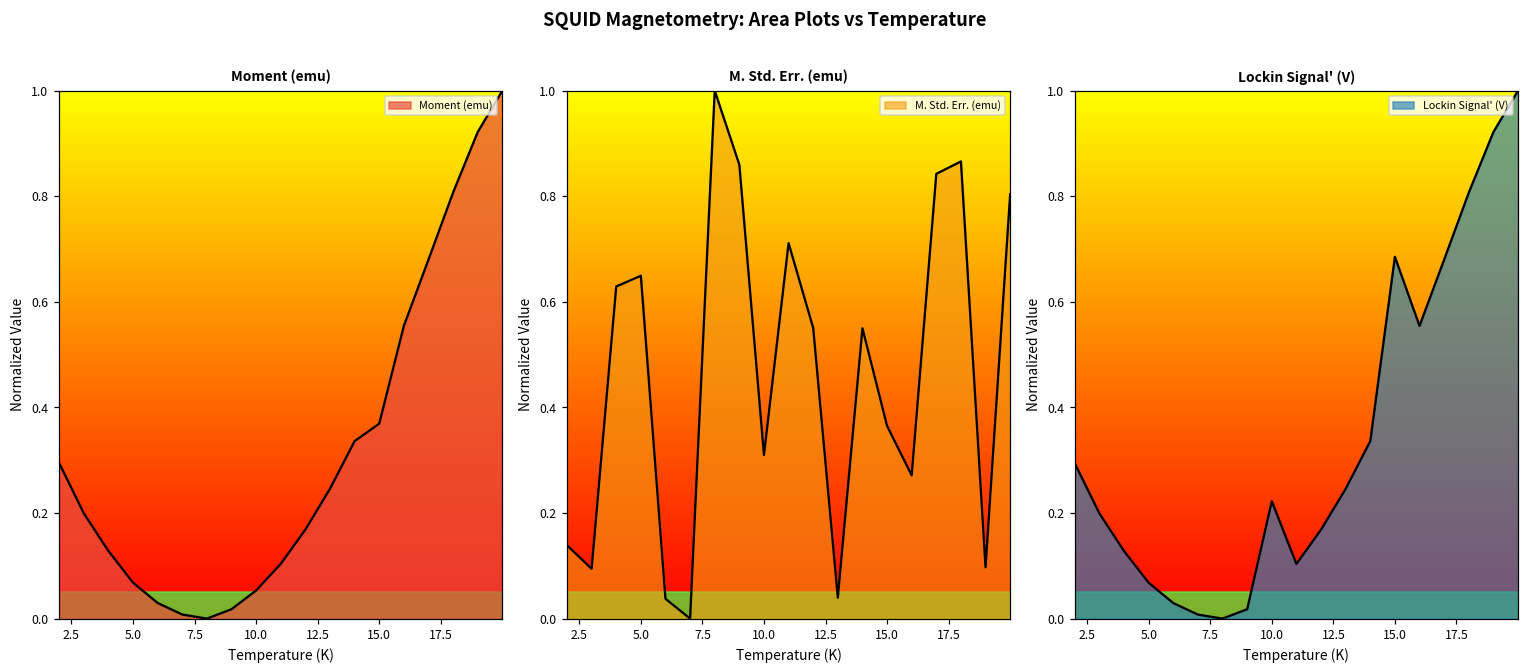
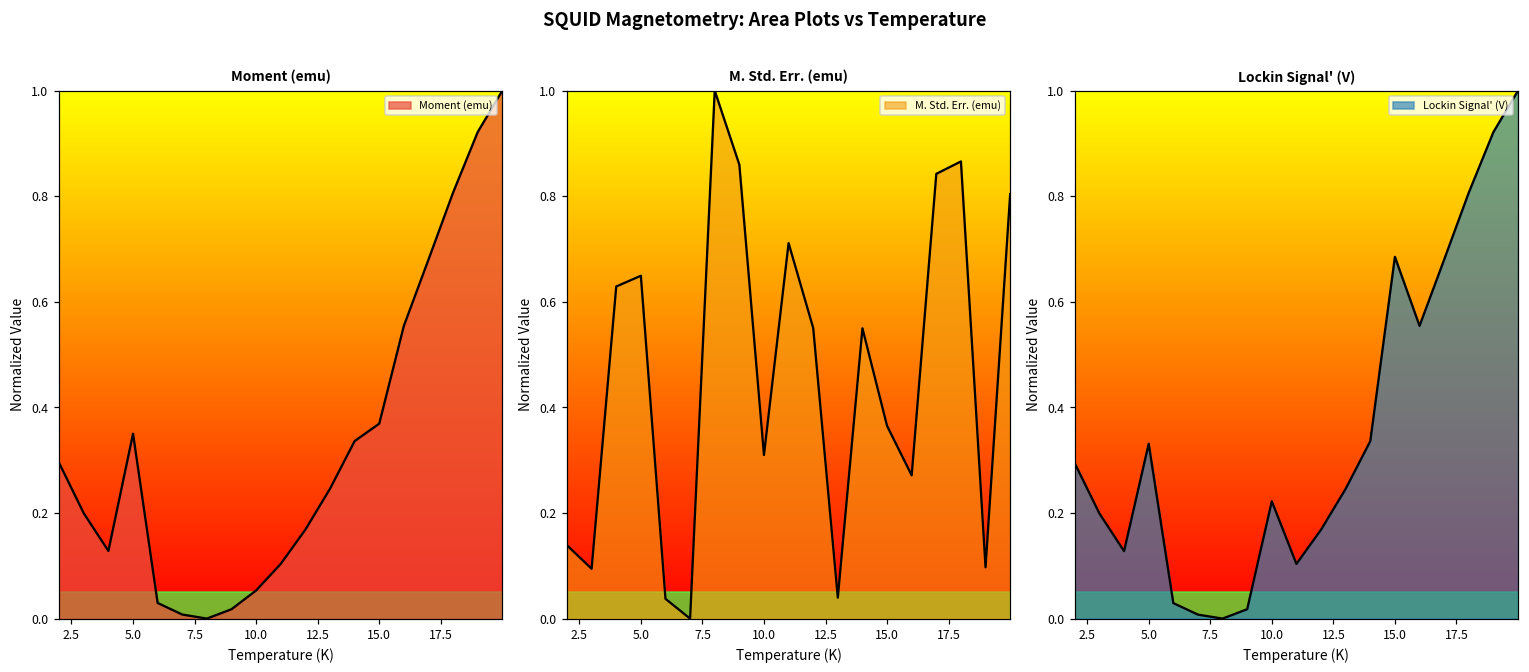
  {
    "Moment (emu)": {
-     "5.0": 0.07,
+     "5.0": 0.35,
      "10.0": 0.05,
      "15.0": 0.37
    },
    "M. Std. Err. (emu)": {
      "5.0": 0.65,
      "10.0": 0.31,
      "15.0": 0.36
    },
    "Lockin Signal' (V)": {
-     "5.0": 0.07,
+     "5.0": 0.33,
      "10.0": 0.22,
      "15.0": 0.69
    }
  }
